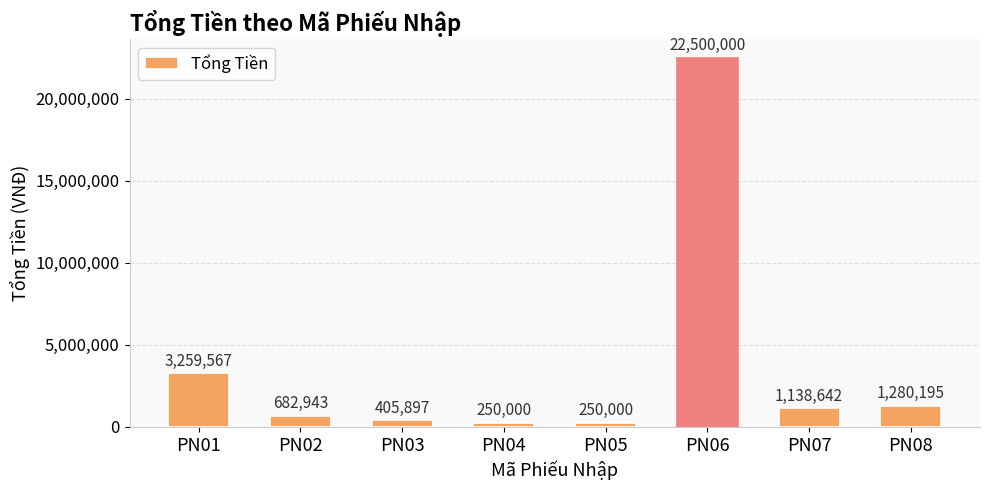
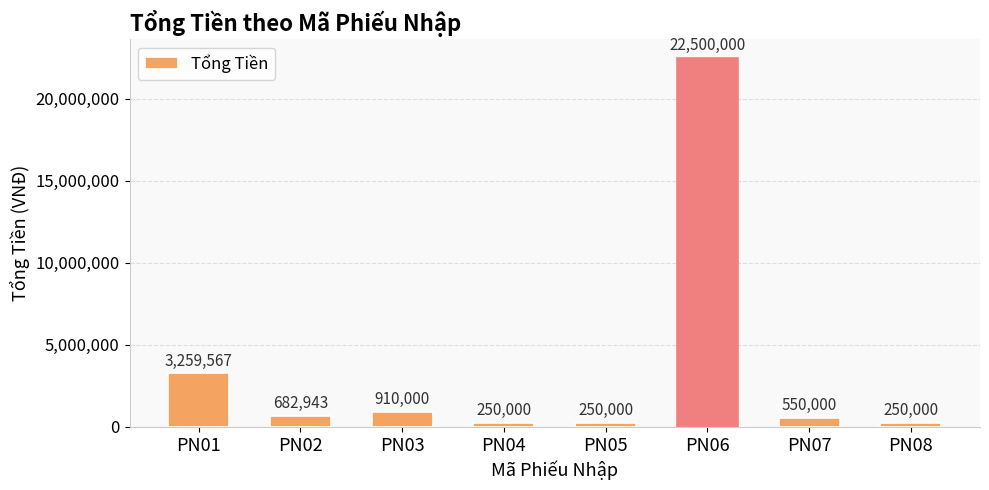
  {
    "PN01": "3,259,567",
    "PN02": "682,943",
-   "PN03": "405,897",
+   "PN03": "910,000",
    "PN04": "250,000",
    "PN05": "250,000",
    "PN06": "22,500,000",
-   "PN07": "1,138,642",
-   "PN08": "1,280,195"
+   "PN07": "550,000",
+   "PN08": "250,000"
  }
